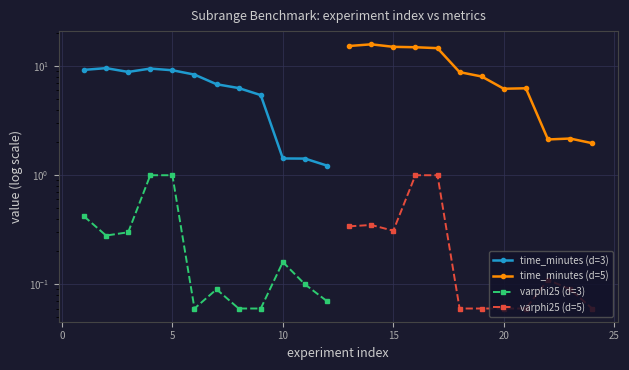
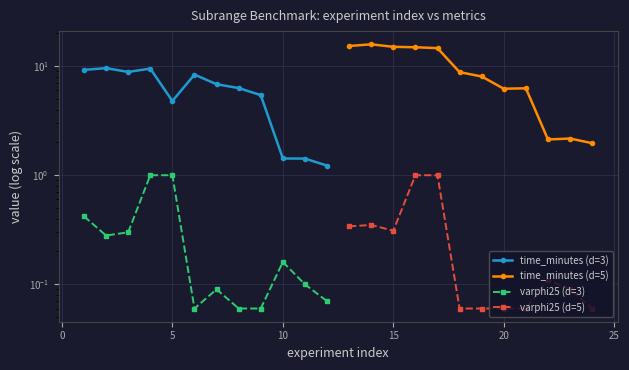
  {
    "time_minutes (d=3)": {
-     "5": 9,
+     "5": 5,
      "10": 1.4
    },
    "time_minutes (d=5)": {
      "15": 15,
      "20": 6
    },
    "varphi25 (d=3)": {
      "5": 1,
      "10": 0.16
    },
    "varphi25 (d=5)": {
      "15": 0.31
    }
  }
